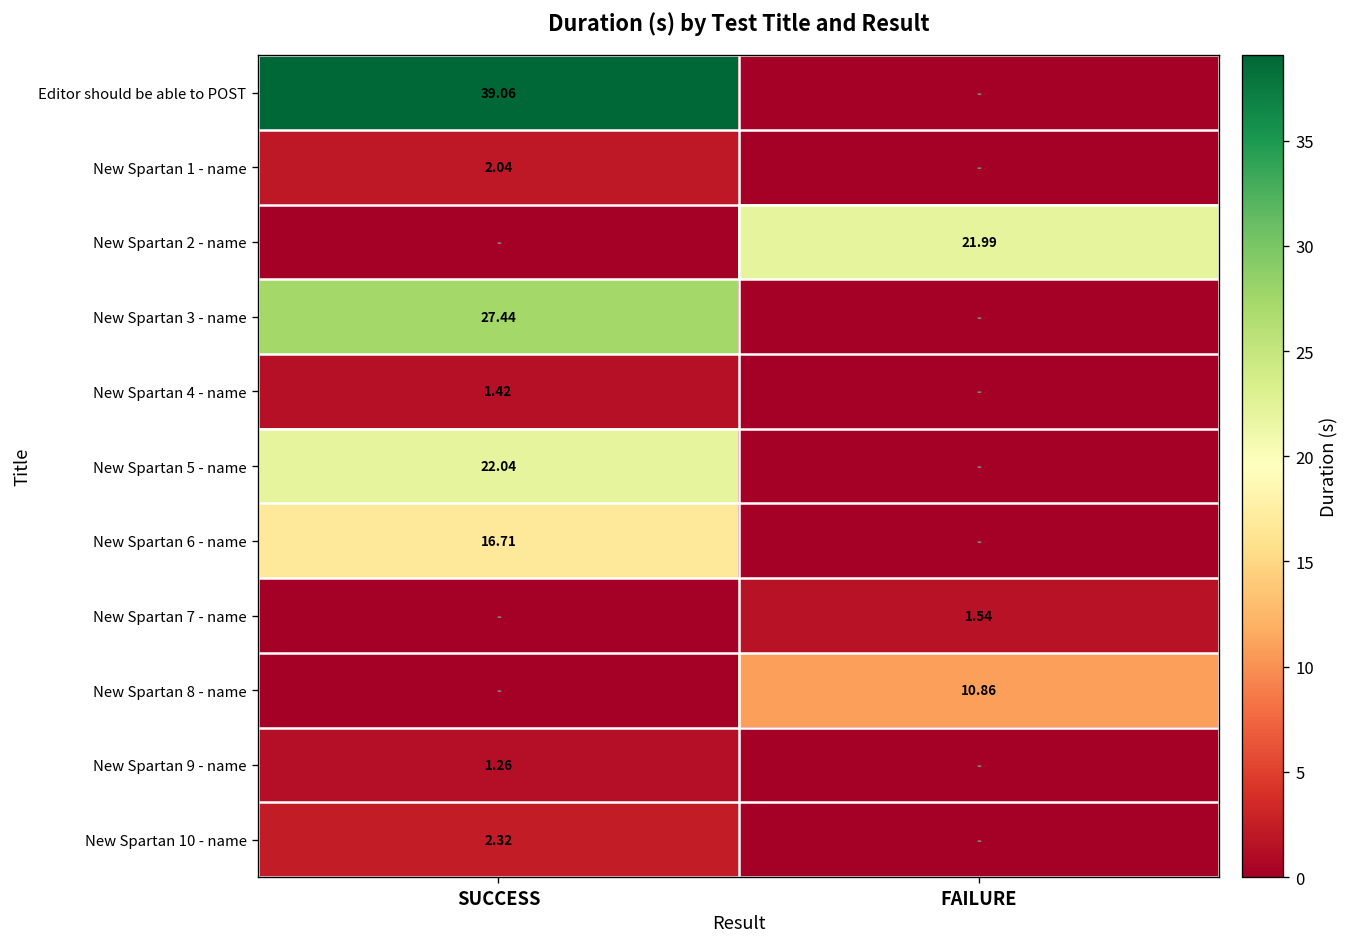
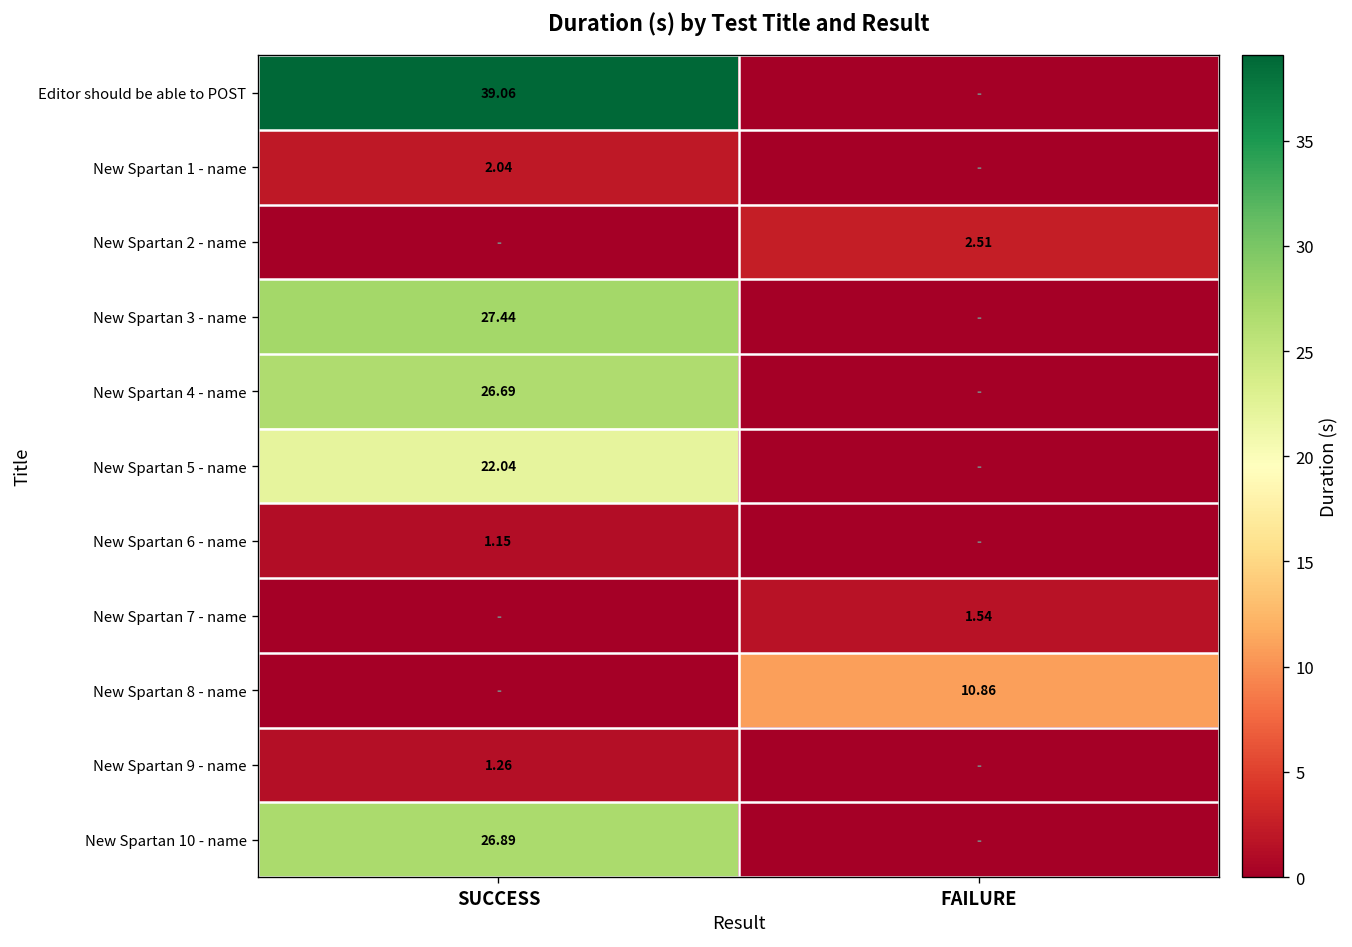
  {
    "Editor should be able to POST": {
      "SUCCESS": 39.06
    },
    "New Spartan 1 - name": {
      "SUCCESS": 2.04
    },
    "New Spartan 2 - name": {
-     "FAILURE": 21.99
+     "FAILURE": 2.51
    },
    "New Spartan 3 - name": {
      "SUCCESS": 27.44
    },
    "New Spartan 4 - name": {
-     "SUCCESS": 1.42
+     "SUCCESS": 26.69
    },
    "New Spartan 5 - name": {
      "SUCCESS": 22.04
    },
    "New Spartan 6 - name": {
-     "SUCCESS": 16.71
+     "SUCCESS": 1.15
    },
    "New Spartan 7 - name": {
      "FAILURE": 1.54
    },
    "New Spartan 8 - name": {
      "FAILURE": 10.86
    },
    "New Spartan 9 - name": {
      "SUCCESS": 1.26
    },
    "New Spartan 10 - name": {
-     "SUCCESS": 2.32
+     "SUCCESS": 26.89
    }
  }
